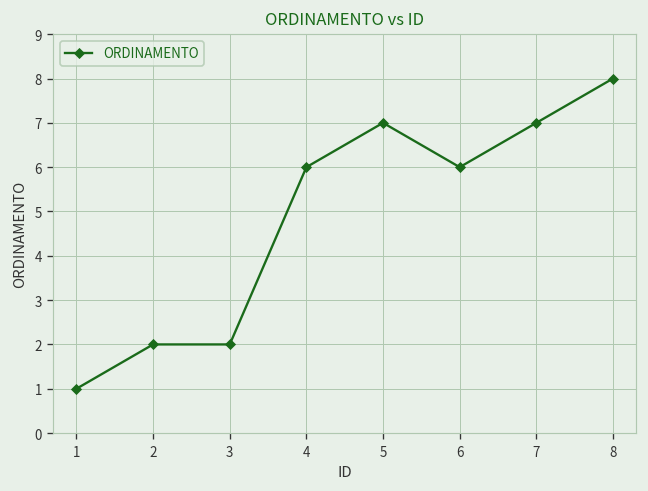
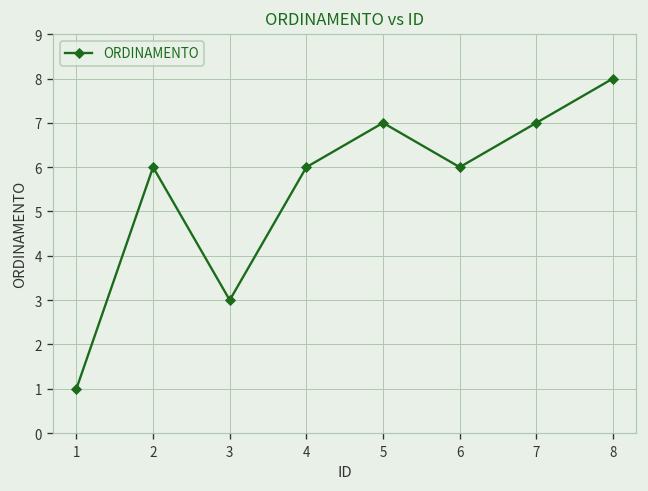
  {
    "1": 1,
-   "2": 2,
-   "3": 2,
+   "2": 6,
+   "3": 3,
    "4": 6,
    "5": 7,
    "6": 6,
    "7": 7,
    "8": 8
  }
